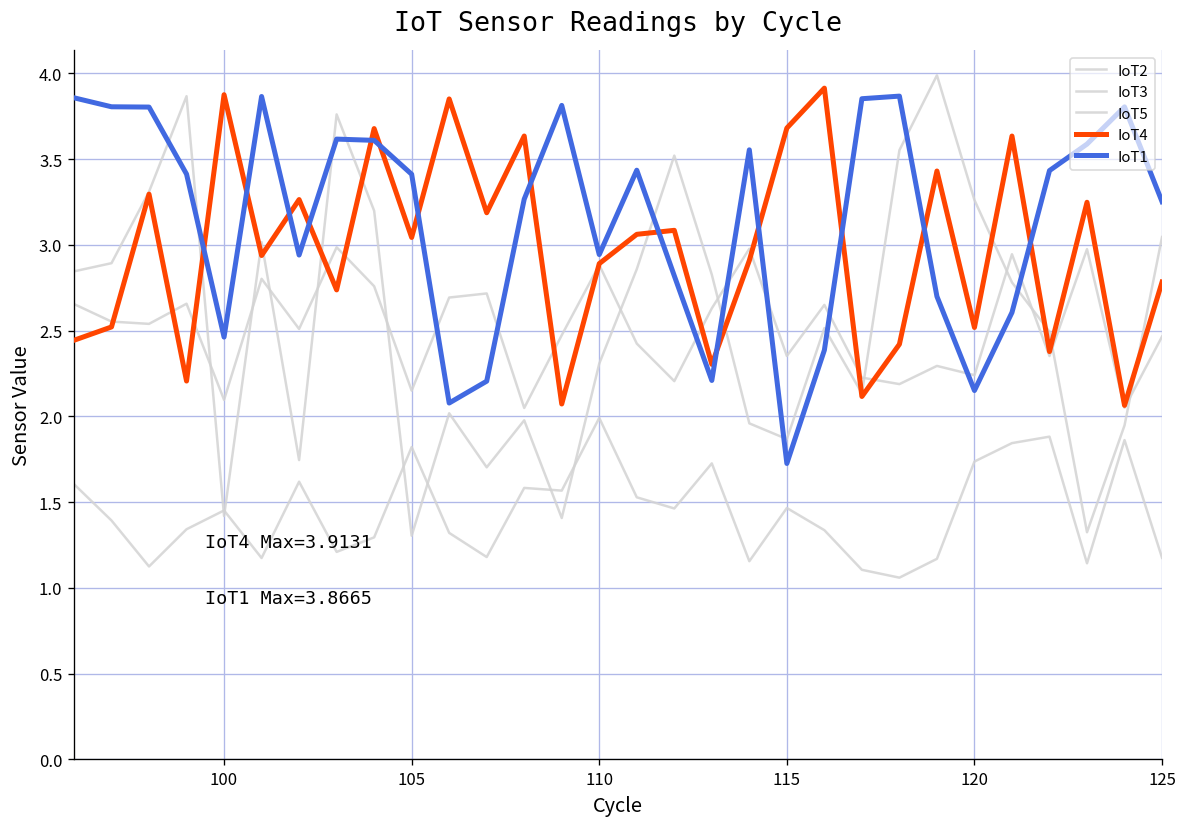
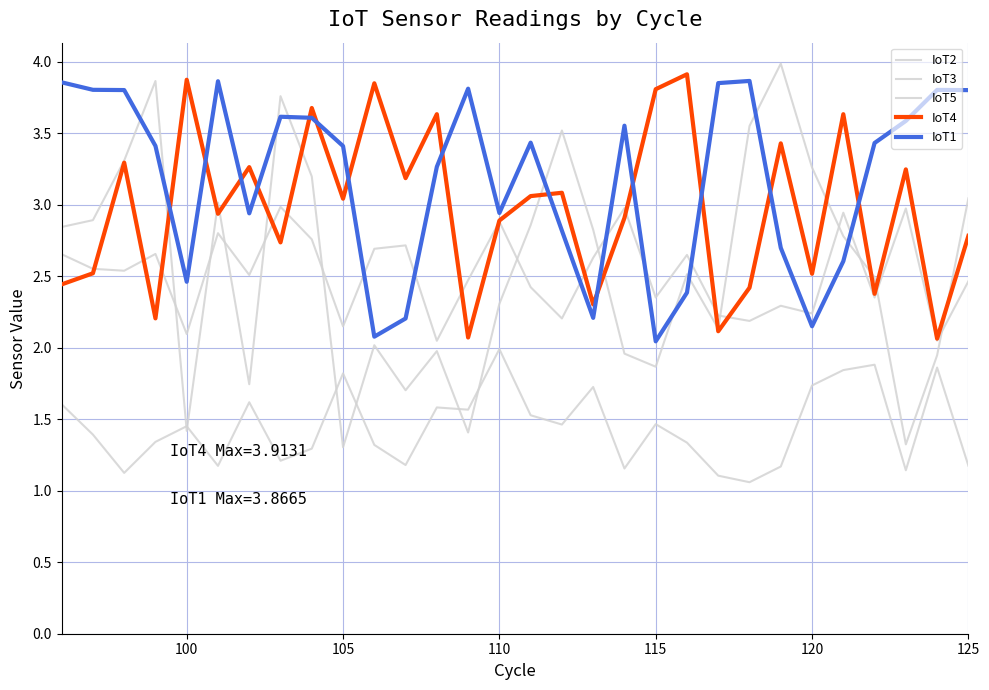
  {
    "IoT4": {
      "100": 3.87,
      "105": 3.04,
-     "115": 3.68,
+     "115": 3.81,
      "120": 2.52,
      "125": 2.78
    },
    "IoT1": {
      "100": 2.46,
      "105": 3.41,
      "110": 2.94,
-     "115": 1.73,
+     "115": 2.05,
      "120": 2.15,
-     "125": 3.25
+     "125": 3.80
    }
  }
